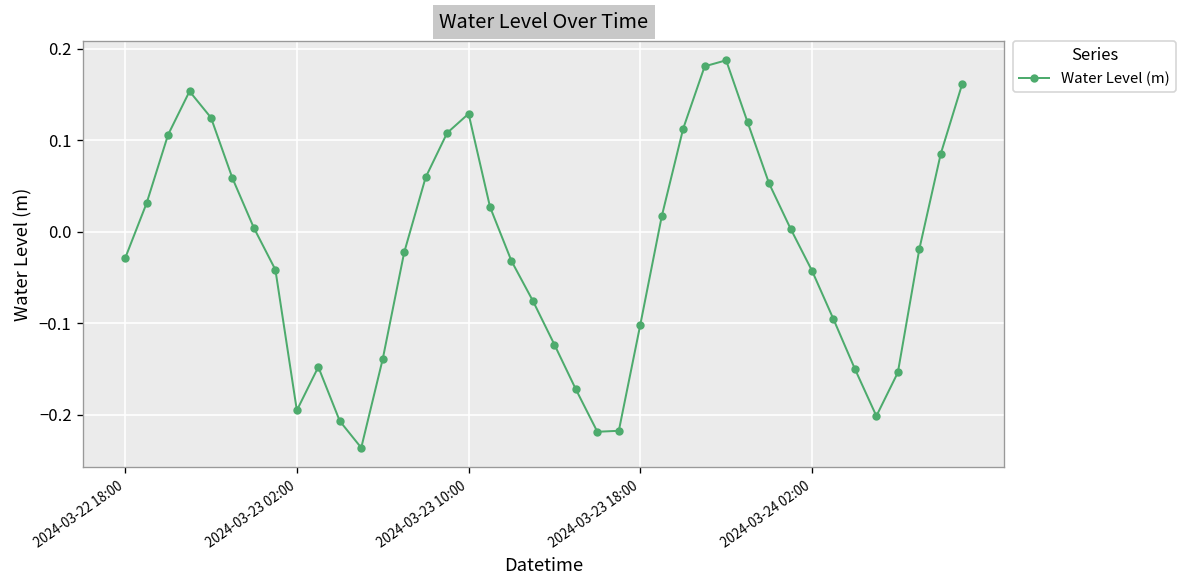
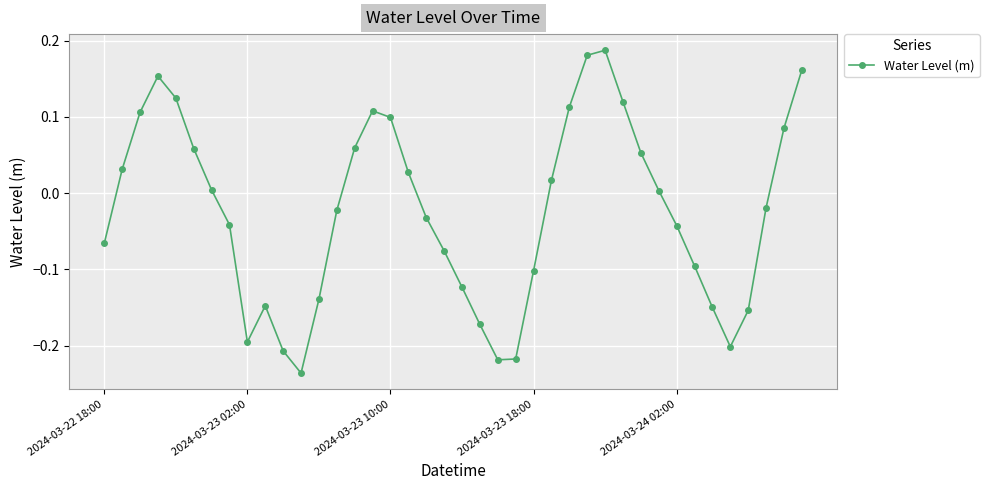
  {
-   "2024-03-22 18:00": -0.03,
+   "2024-03-22 18:00": -0.07,
    "2024-03-23 02:00": -0.20,
-   "2024-03-23 10:00": 0.13,
+   "2024-03-23 10:00": 0.10,
    "2024-03-23 18:00": -0.10,
    "2024-03-24 02:00": -0.04
  }
